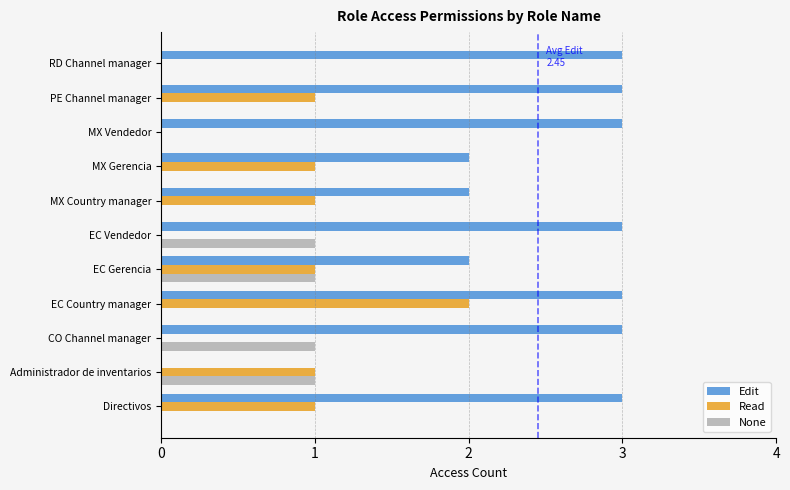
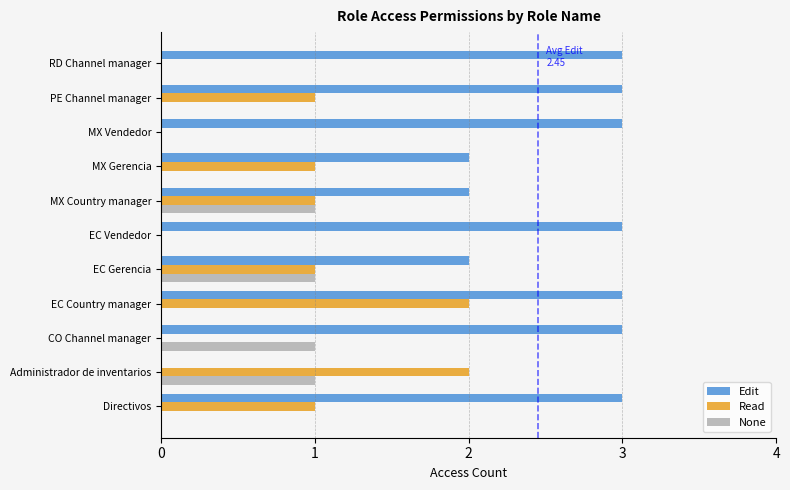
  {
    "Edit": {
      "PE Channel manager": 3,
      "MX Vendedor": 3,
      "MX Gerencia": 2,
      "MX Country manager": 2,
      "EC Vendedor": 3,
      "EC Gerencia": 2,
      "EC Country manager": 3,
      "CO Channel manager": 3,
      "Administrador de inventarios": 0,
      "Directivos": 3
    },
    "Read": {
      "RD Channel manager": 0,
      "PE Channel manager": 1,
      "MX Vendedor": 0,
      "MX Gerencia": 1,
      "MX Country manager": 1,
      "EC Vendedor": 0,
      "EC Gerencia": 1,
      "EC Country manager": 2,
      "CO Channel manager": 0,
-     "Administrador de inventarios": 1,
+     "Administrador de inventarios": 2,
      "Directivos": 1
    },
    "None": {
      "RD Channel manager": 0,
      "PE Channel manager": 0,
      "MX Vendedor": 0,
      "MX Gerencia": 0,
-     "MX Country manager": 0,
-     "EC Vendedor": 1,
+     "MX Country manager": 1,
+     "EC Vendedor": 0,
      "EC Gerencia": 1,
      "EC Country manager": 0,
      "CO Channel manager": 1,
      "Administrador de inventarios": 1,
      "Directivos": 0
    }
  }
